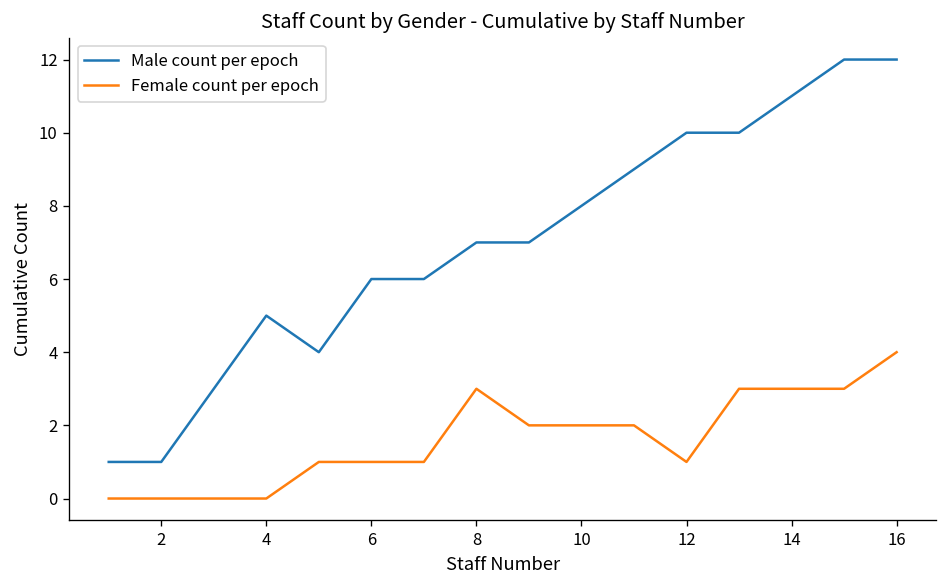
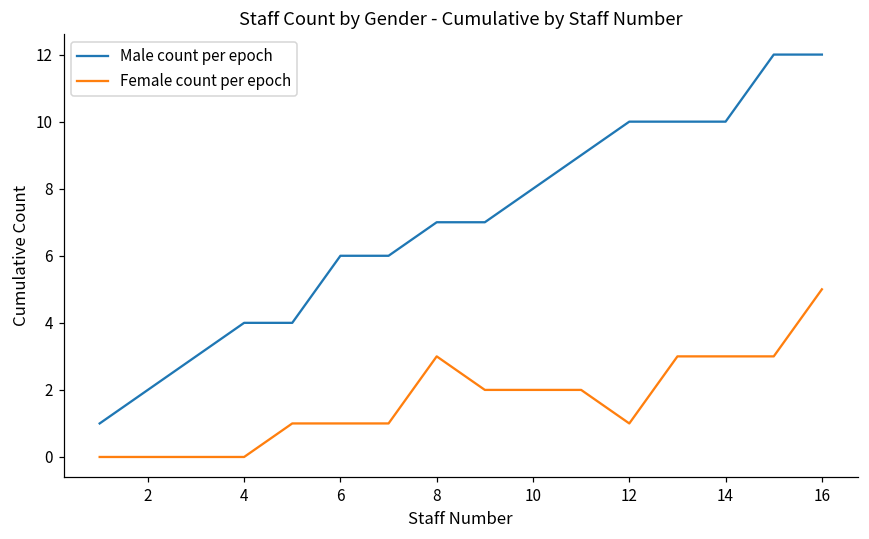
  {
    "Male count per epoch": {
-     "2": 1,
-     "4": 5,
+     "2": 2,
+     "4": 4,
      "6": 6,
      "8": 7,
      "10": 8,
      "12": 10,
-     "14": 11,
+     "14": 10,
      "16": 12
    },
    "Female count per epoch": {
      "2": 0,
      "4": 0,
      "6": 1,
      "8": 3,
      "10": 2,
      "12": 1,
      "14": 3,
-     "16": 4
+     "16": 5
    }
  }
